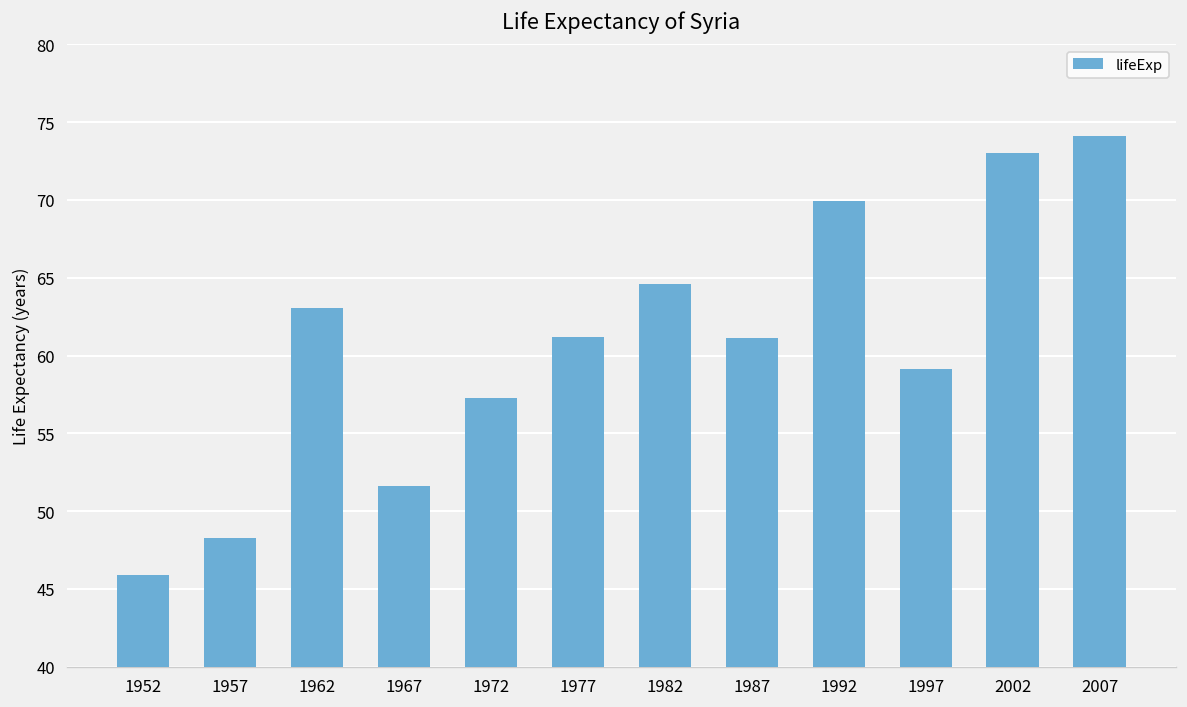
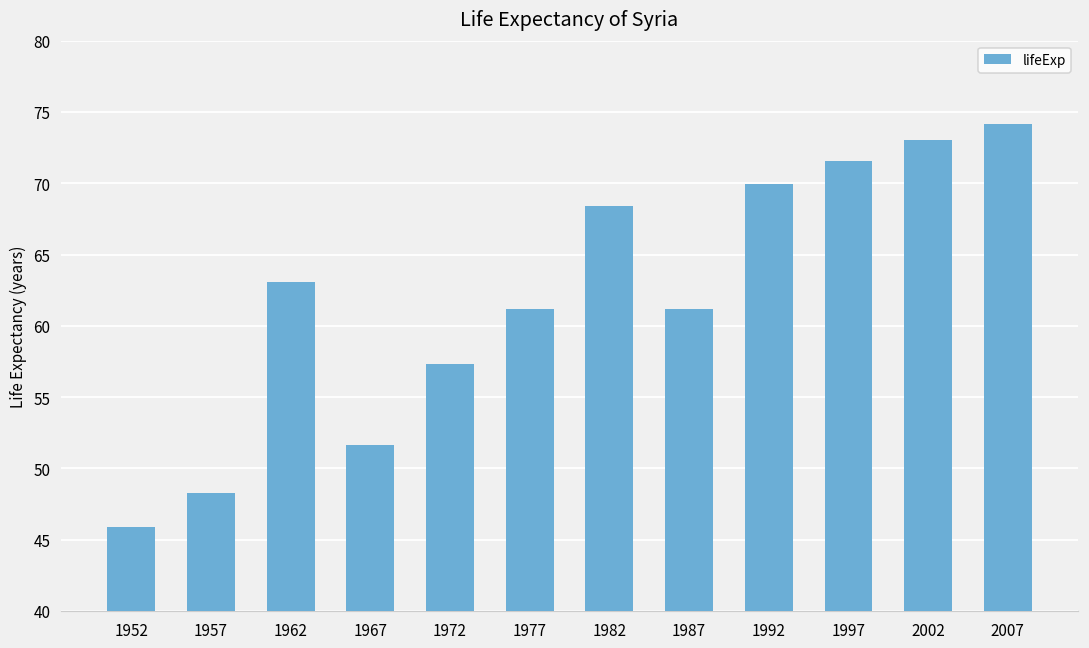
  {
    "1952": 45.9,
    "1957": 48.3,
    "1962": 63.1,
    "1967": 51.6,
    "1972": 57.3,
    "1977": 61.2,
-   "1982": 64.6,
+   "1982": 68.4,
    "1987": 61.2,
    "1992": 70.0,
-   "1997": 59.1,
+   "1997": 71.5,
    "2002": 73.1,
    "2007": 74.1
  }
